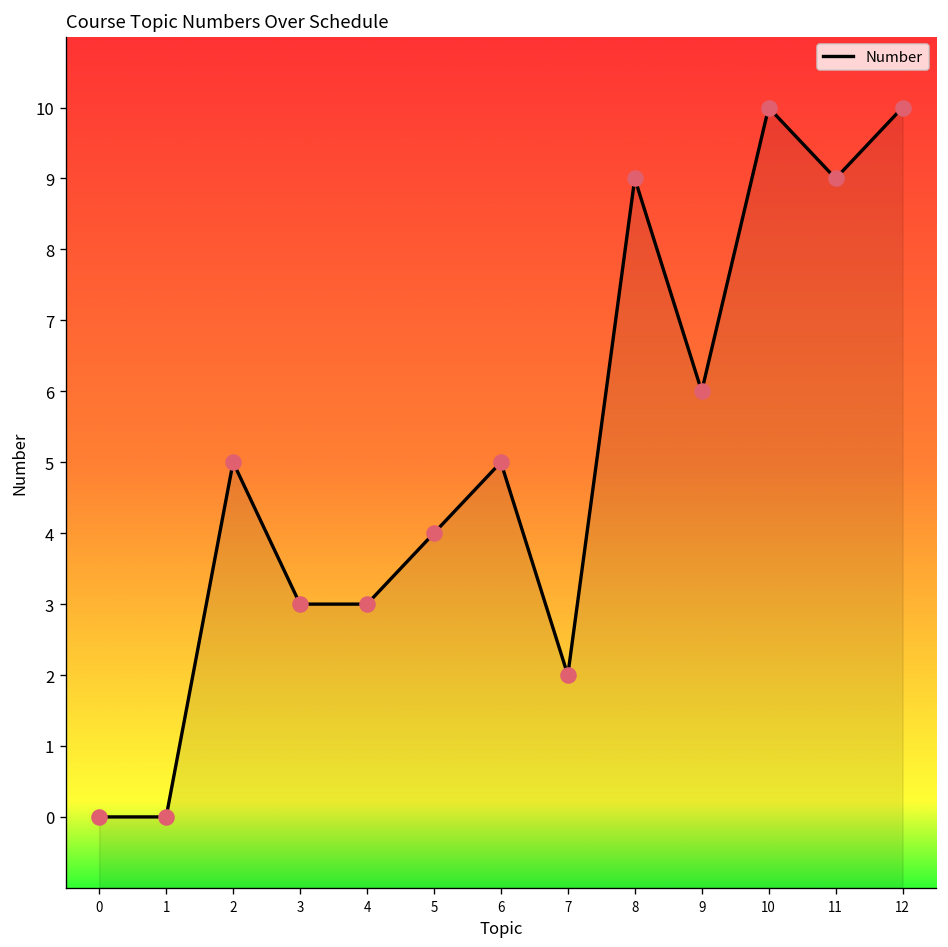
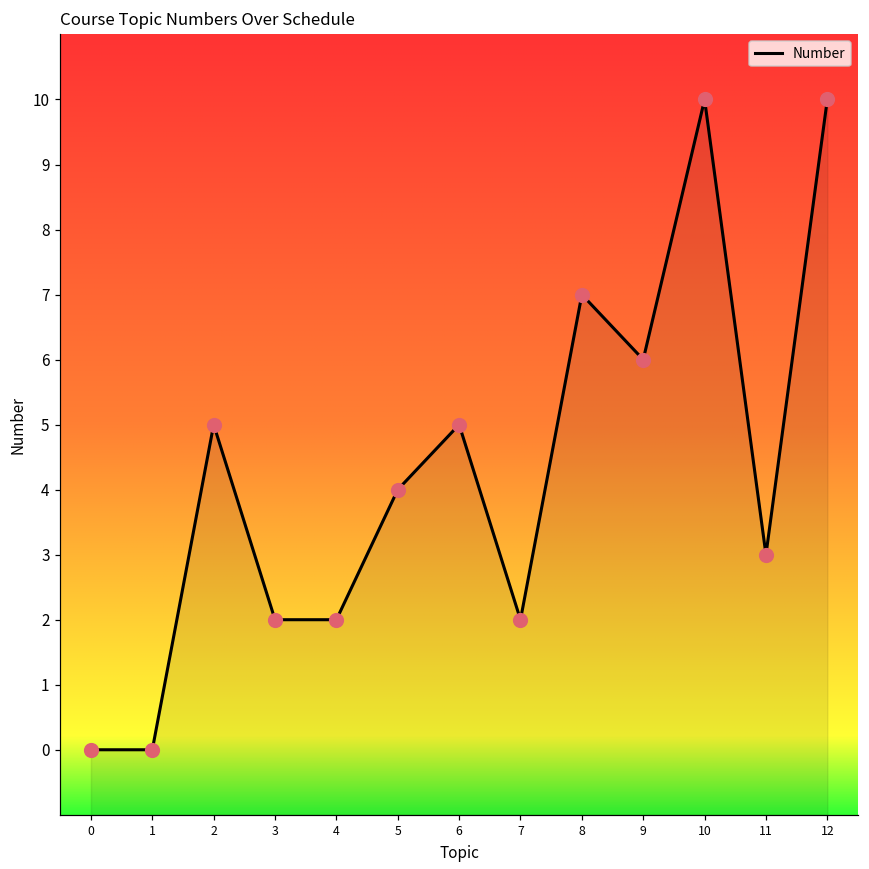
  {
    "0": 0,
    "1": 0,
    "2": 5,
-   "3": 3,
-   "4": 3,
+   "3": 2,
+   "4": 2,
    "5": 4,
    "6": 5,
    "7": 2,
-   "8": 9,
+   "8": 7,
    "9": 6,
    "10": 10,
-   "11": 9,
+   "11": 3,
    "12": 10
  }
